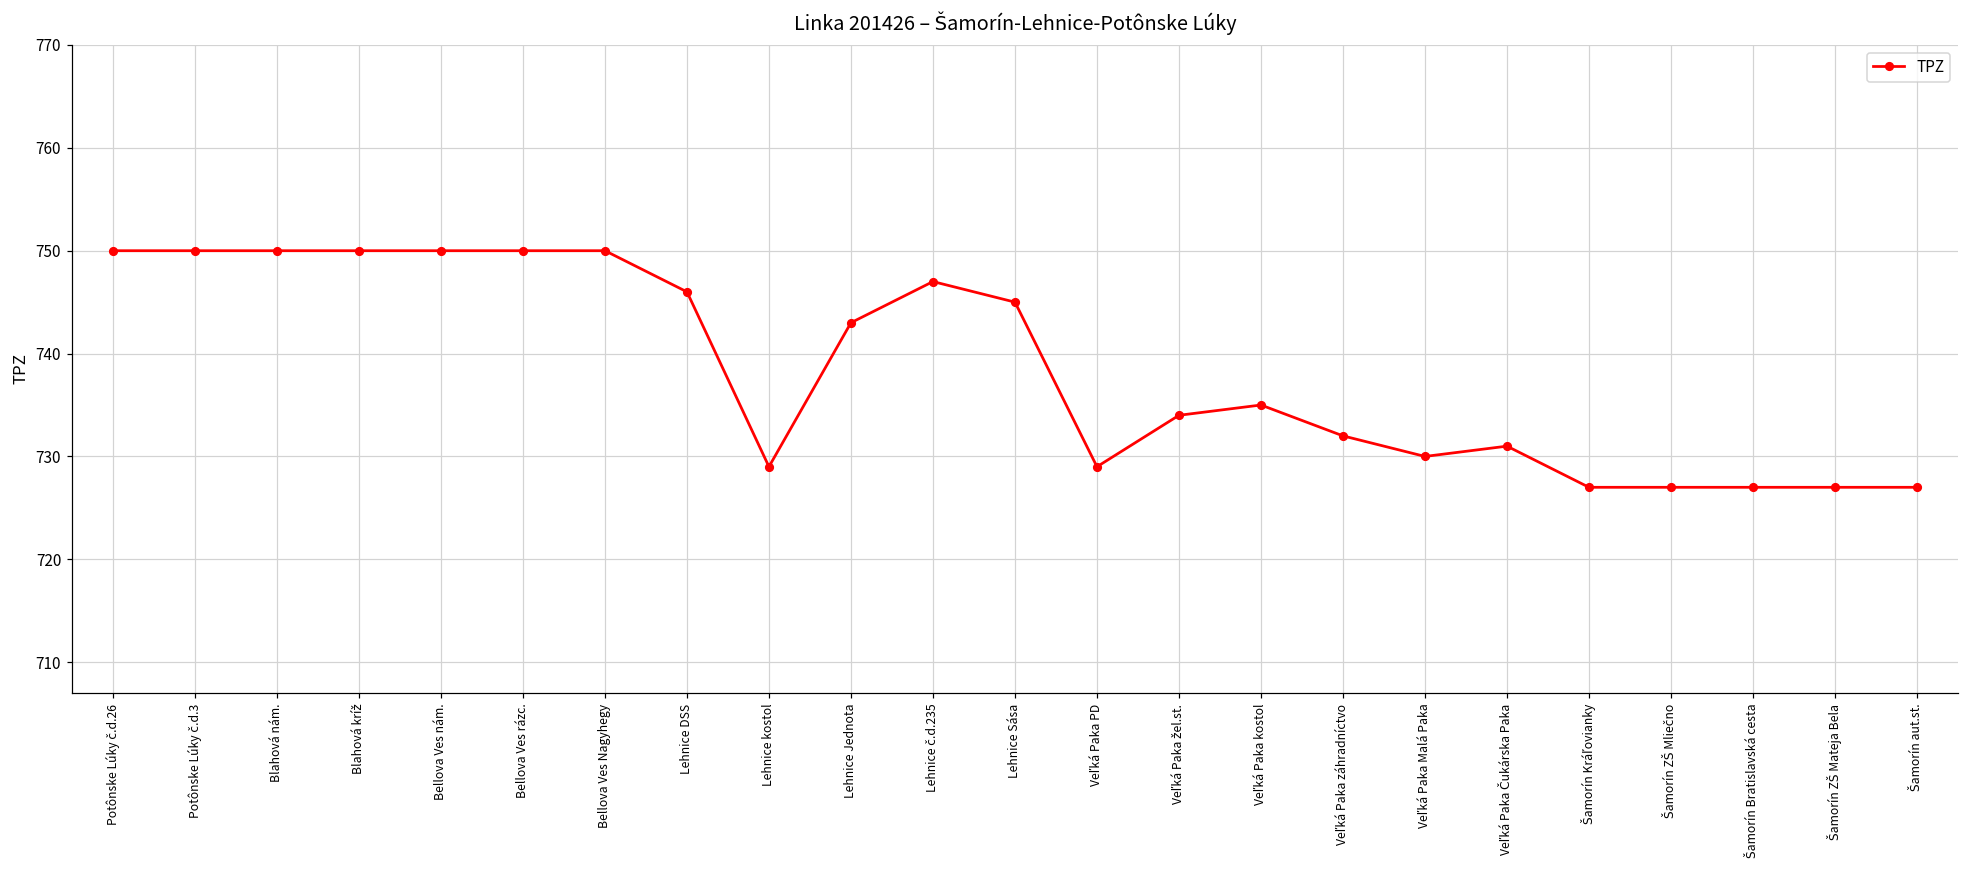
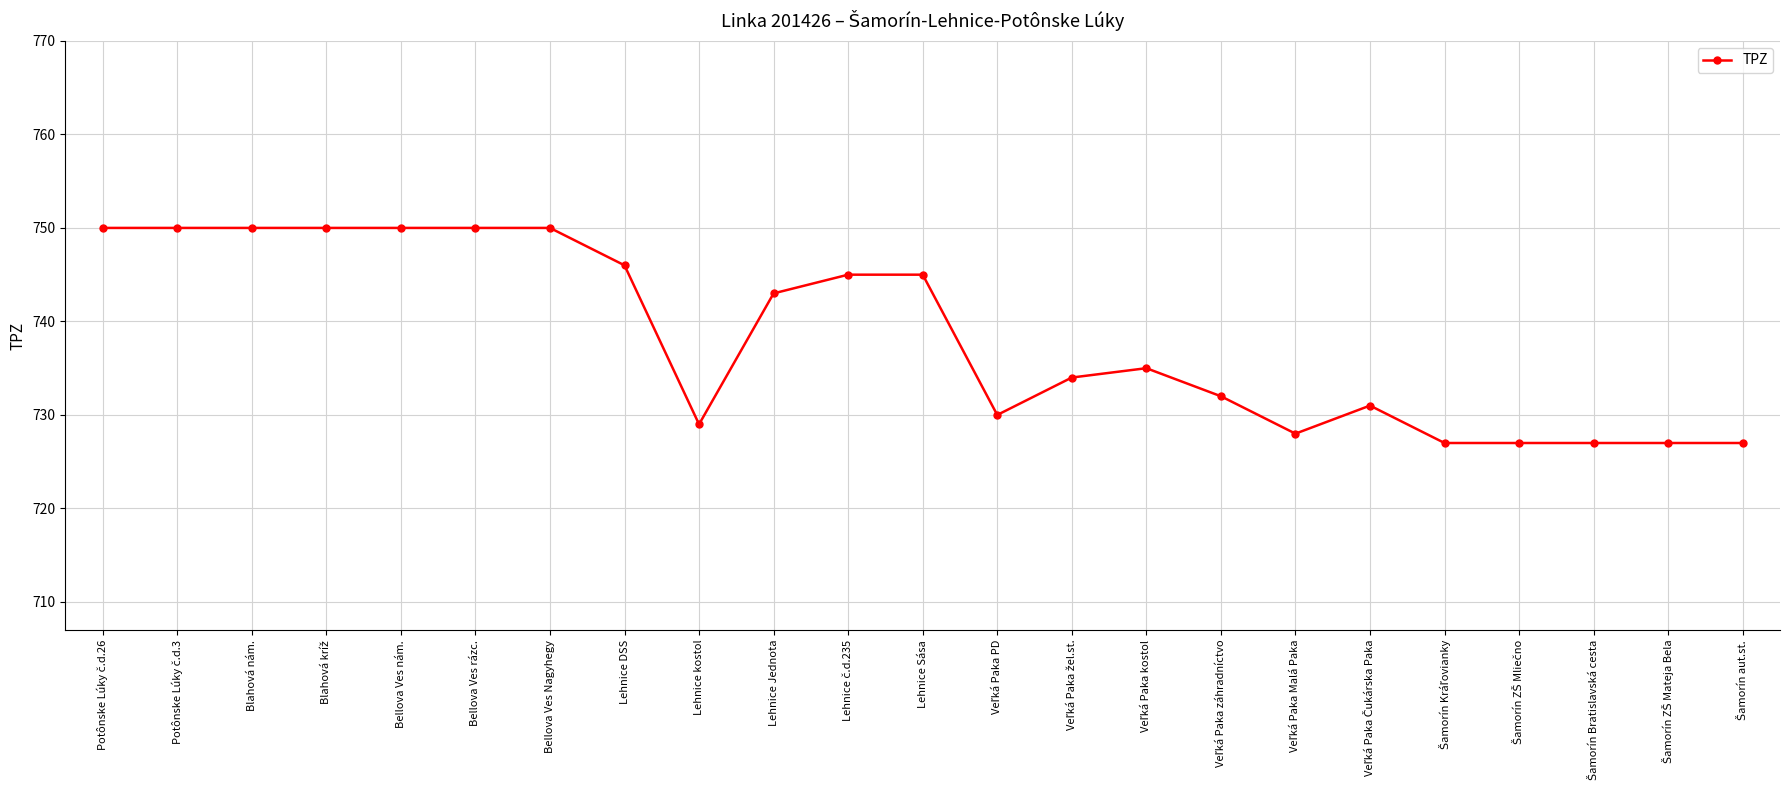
  {
    "Potônske Lúky č.d.26": 750,
    "Potônske Lúky č.d.3": 750,
    "Blahová nám.": 750,
    "Blahová kríž": 750,
    "Bellova Ves nám.": 750,
    "Bellova Ves rázc.": 750,
    "Bellova Ves Nagyhegy": 750,
    "Lehnice DSS": 746,
    "Lehnice kostol": 729,
    "Lehnice Jednota": 743,
-   "Lehnice č.d.235": 747,
+   "Lehnice č.d.235": 745,
    "Lehnice Sása": 745,
-   "Veľká Paka PD": 729,
+   "Veľká Paka PD": 730,
    "Veľká Paka žel.st.": 734,
    "Veľká Paka kostol": 735,
    "Veľká Paka záhradníctvo": 732,
-   "Veľká Paka Malá Paka": 730,
+   "Veľká Paka Malá Paka": 728,
    "Veľká Paka Čukárska Paka": 731,
    "Šamorín Kráľovianky": 727,
    "Šamorín ZŠ Mliečno": 727,
    "Šamorín Bratislavská cesta": 727,
    "Šamorín ZŠ Mateja Bela": 727,
    "Šamorín aut.st.": 727
  }
